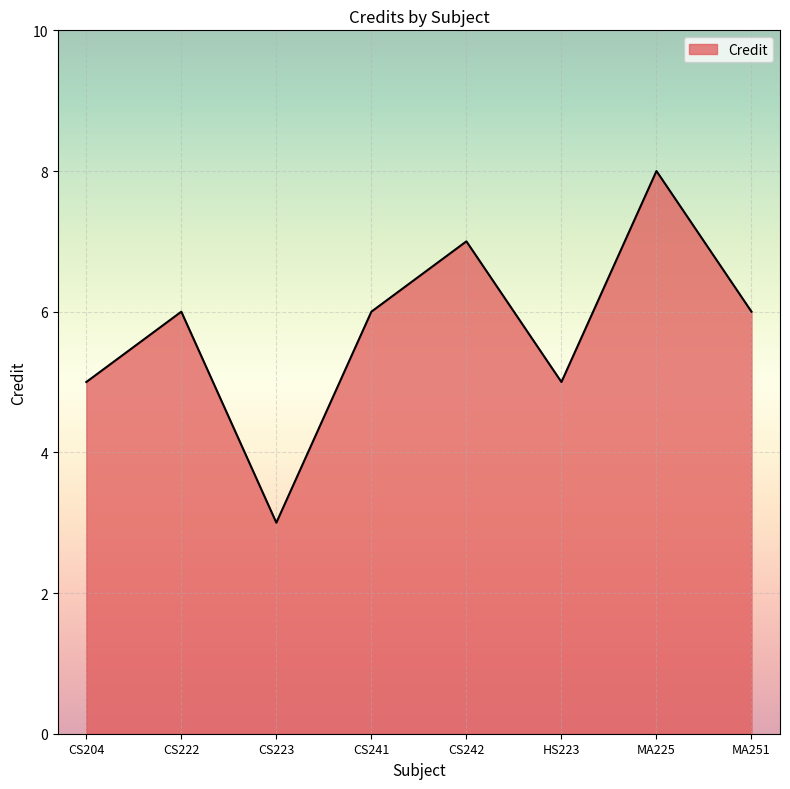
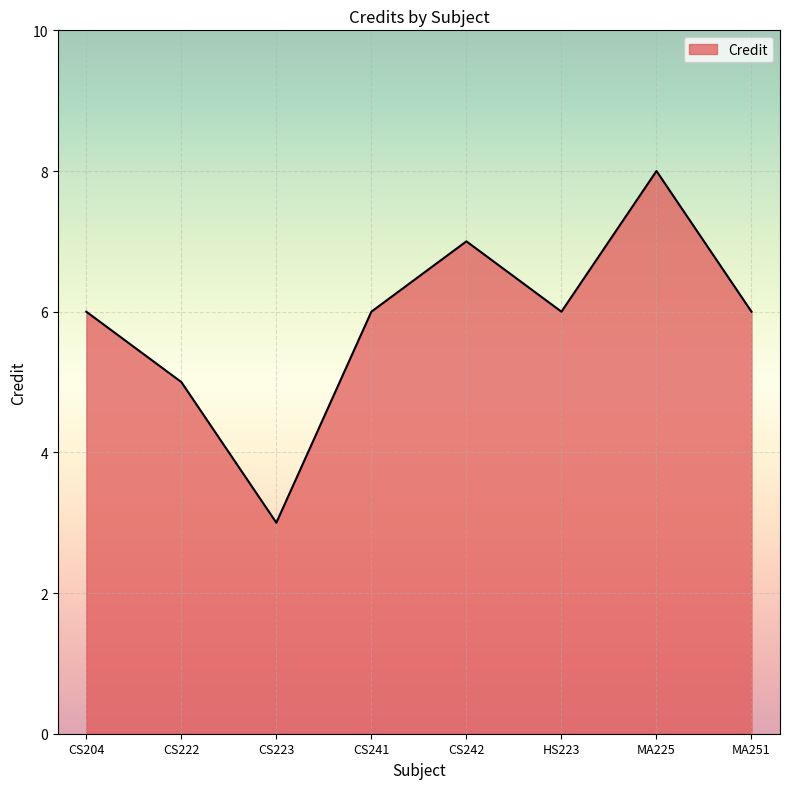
  {
-   "CS204": 5,
-   "CS222": 6,
+   "CS204": 6,
+   "CS222": 5,
    "CS223": 3,
    "CS241": 6,
    "CS242": 7,
-   "HS223": 5,
+   "HS223": 6,
    "MA225": 8,
    "MA251": 6
  }
